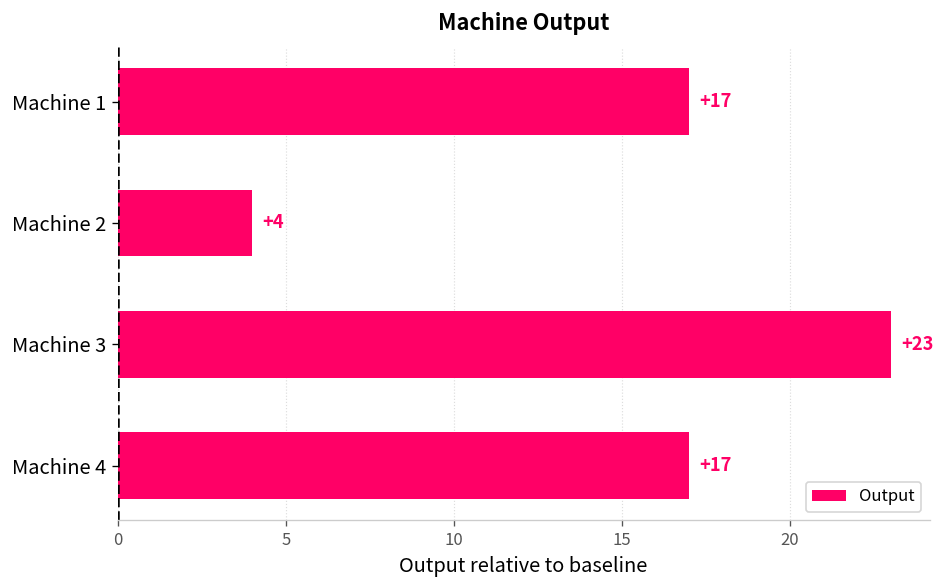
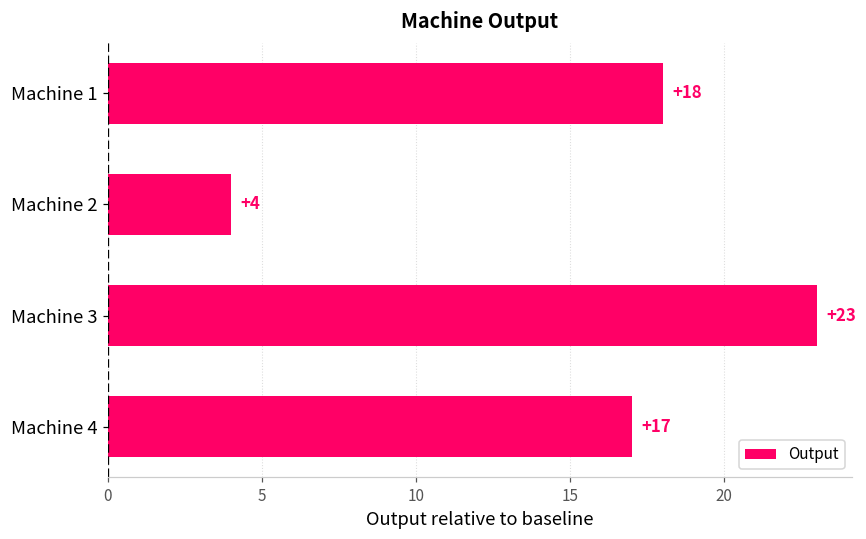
  {
-   "Machine 1": "+17",
+   "Machine 1": "+18",
    "Machine 2": "+4",
    "Machine 3": "+23",
    "Machine 4": "+17"
  }
